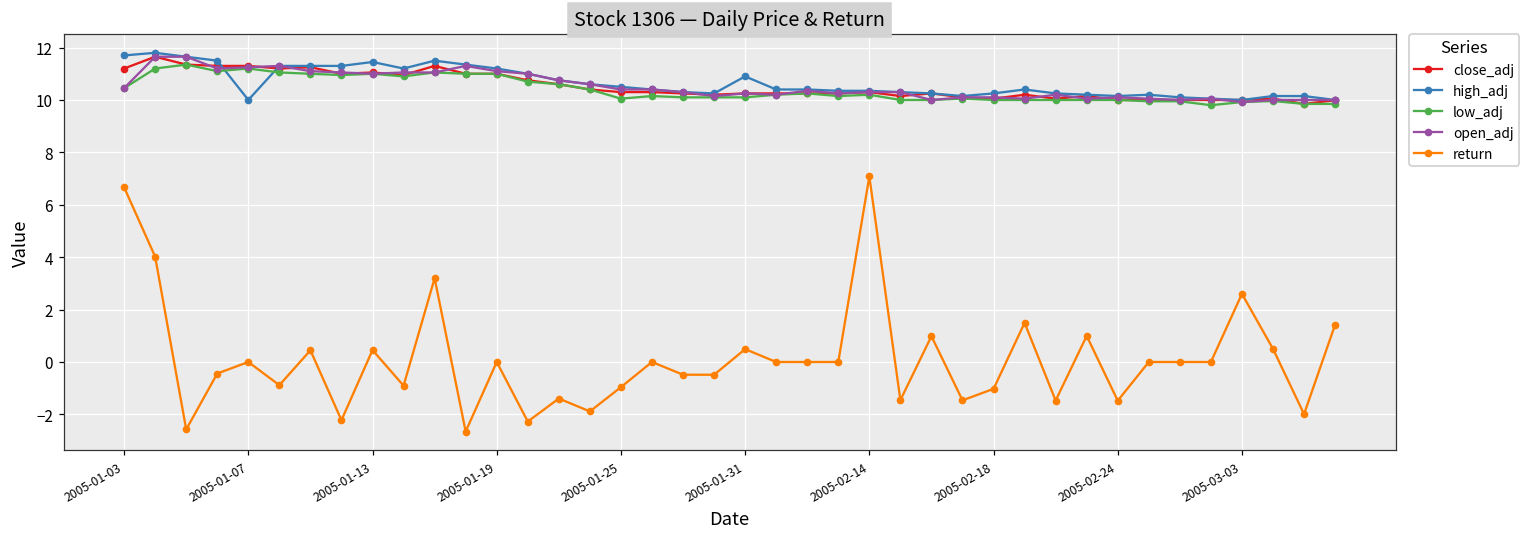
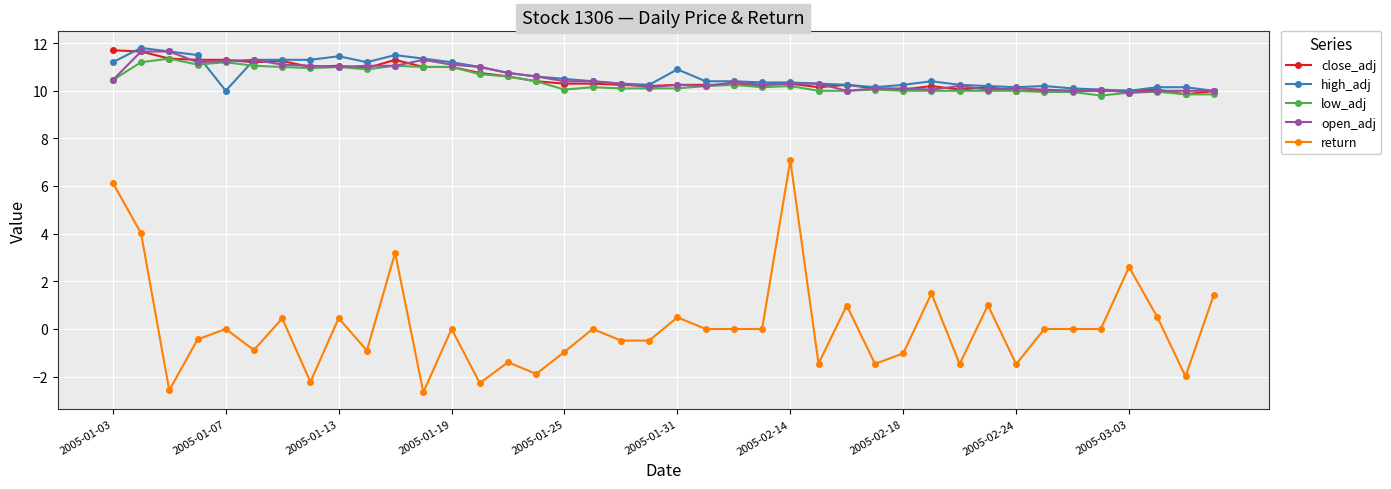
  {
    "close_adj": {
-     "2005-01-03": 11.2
+     "2005-01-03": 11.7
    },
    "high_adj": {
-     "2005-01-03": 11.7,
+     "2005-01-03": 11.2,
      "2005-01-07": 10.0,
      "2005-01-13": 11.5,
      "2005-01-31": 10.9,
      "2005-02-18": 10.3
    },
    "low_adj": {
      "2005-01-25": 10.1,
      "2005-01-31": 10.1
    },
    "return": {
-     "2005-01-03": 6.7,
+     "2005-01-03": 6.1,
      "2005-01-07": 0.0,
      "2005-01-13": 0.5,
      "2005-01-19": 0.0,
      "2005-01-25": -1.0,
      "2005-01-31": 0.5,
      "2005-02-14": 7.1,
      "2005-02-18": -1.0,
      "2005-02-24": -1.5,
      "2005-03-03": 2.6
    }
  }
